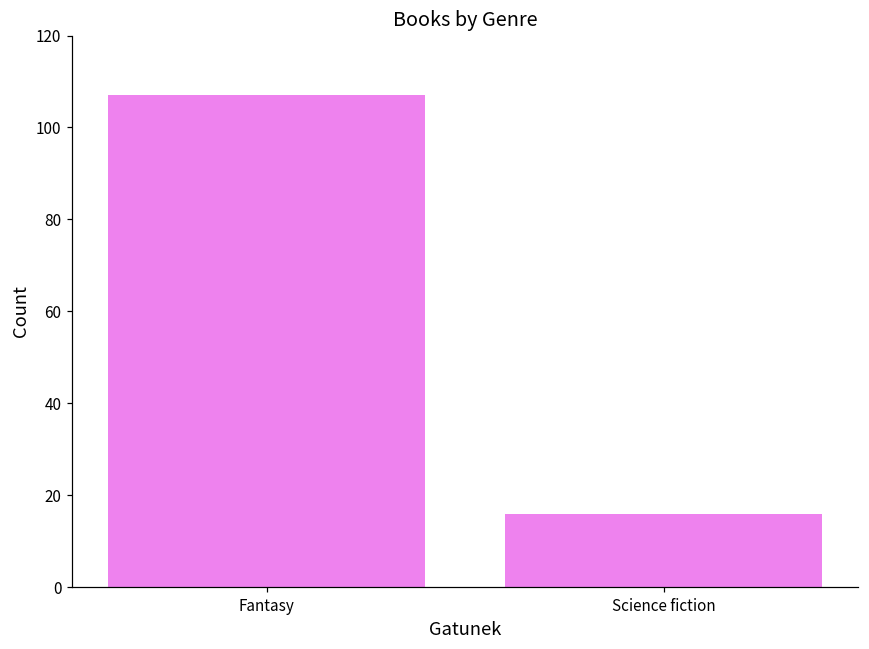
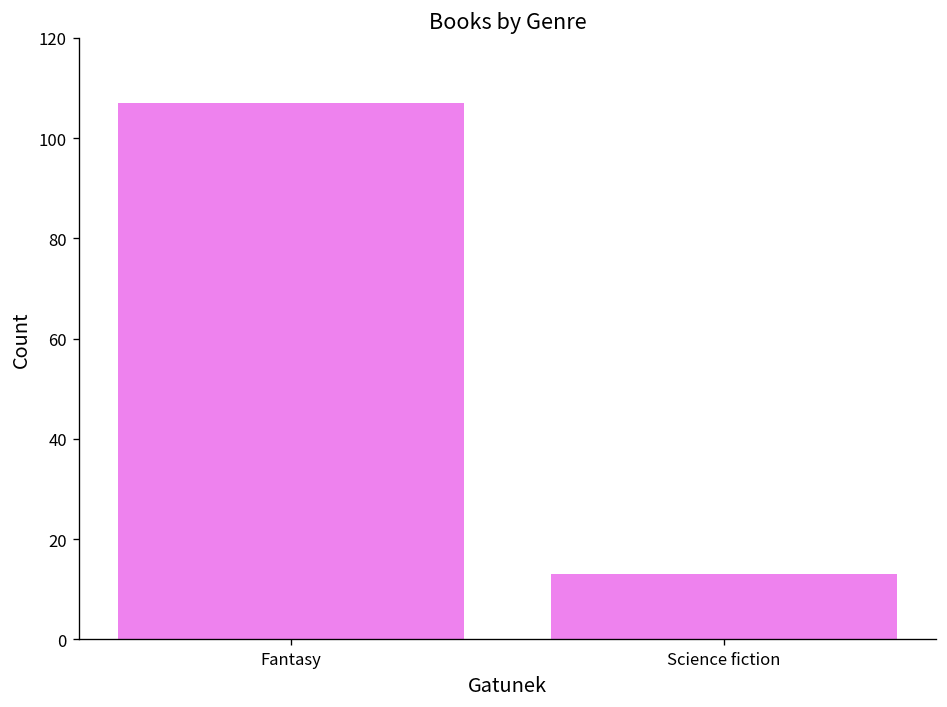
  {
    "Fantasy": 107,
-   "Science fiction": 16
+   "Science fiction": 13
  }
